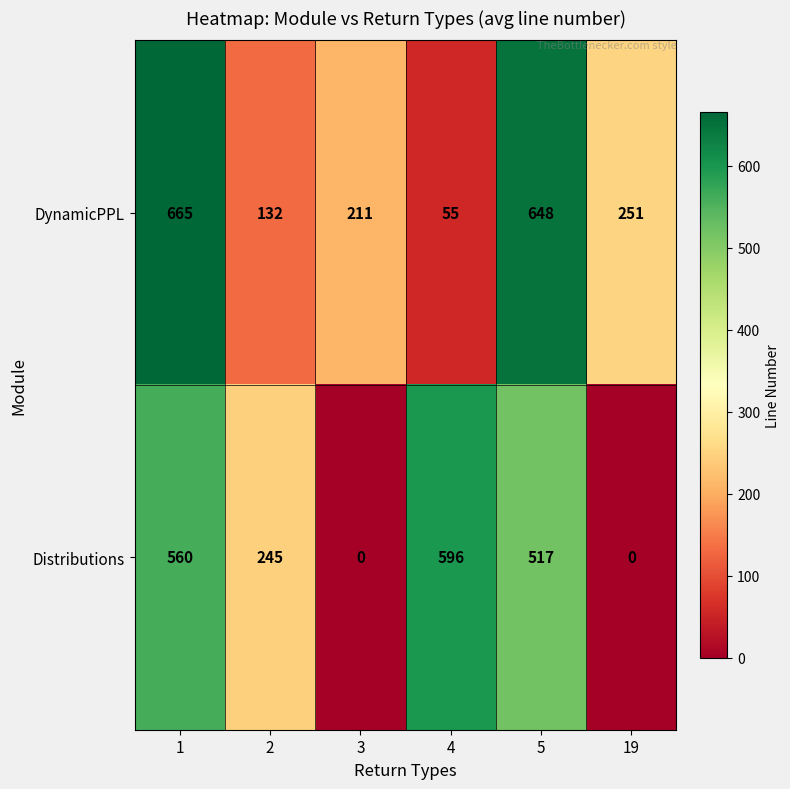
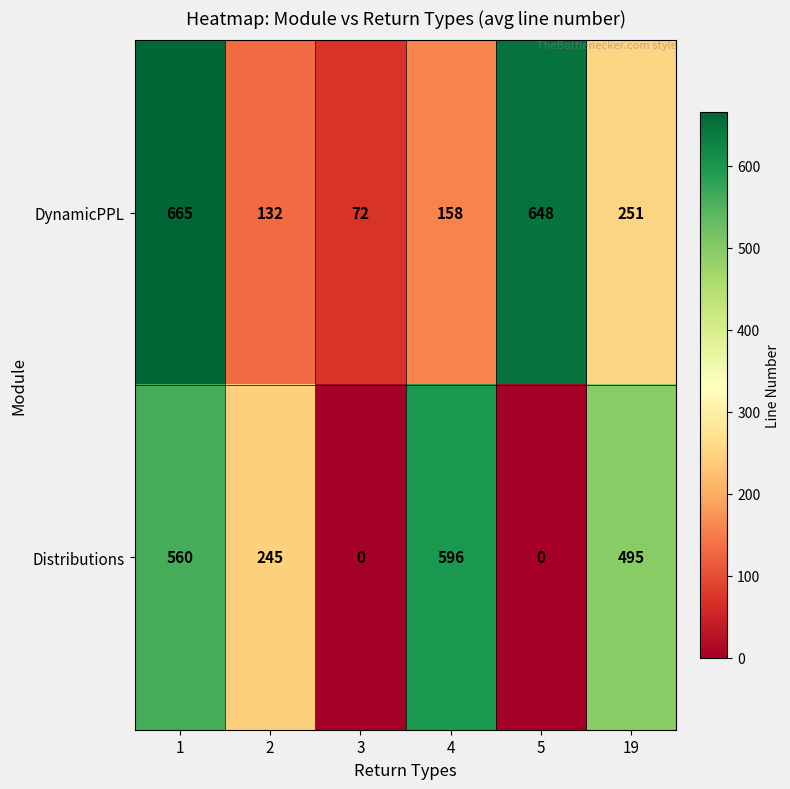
  {
    "DynamicPPL": {
      "1": 665,
      "2": 132,
-     "3": 211,
-     "4": 55,
+     "3": 72,
+     "4": 158,
      "5": 648
    },
    "Distributions": {
      "1": 560,
      "2": 245,
      "3": 0,
      "4": 596,
-     "5": 517,
-     "19": 0
+     "5": 0,
+     "19": 495
    }
  }
